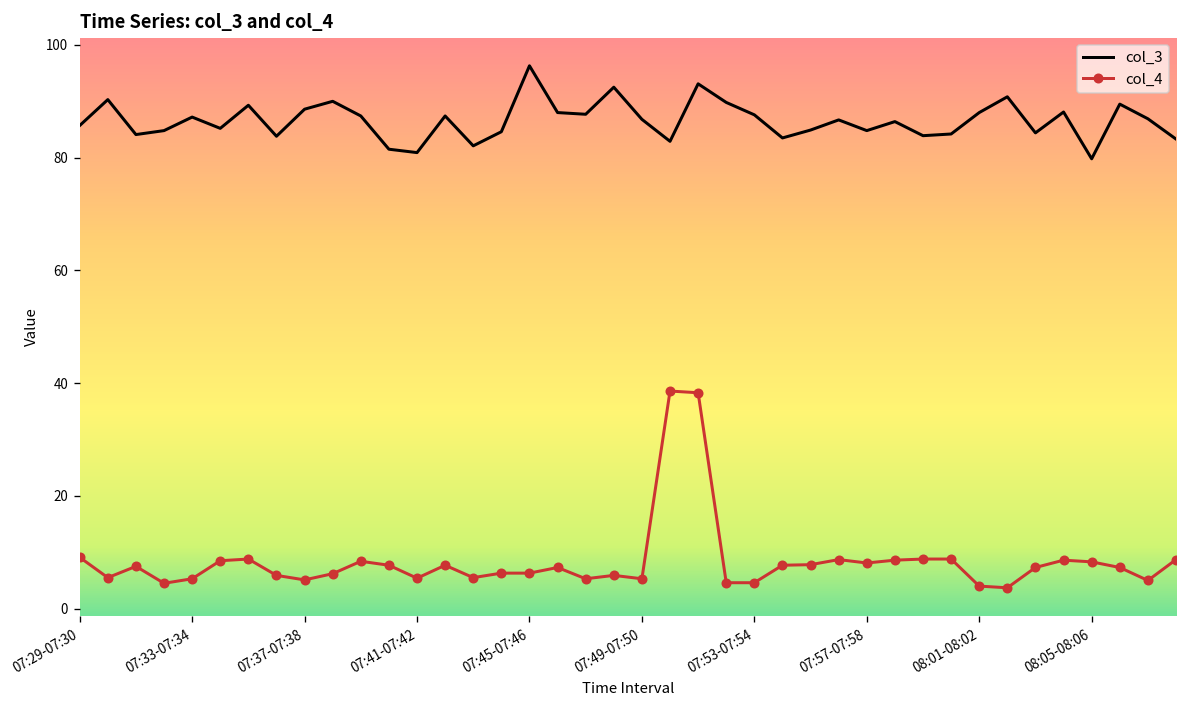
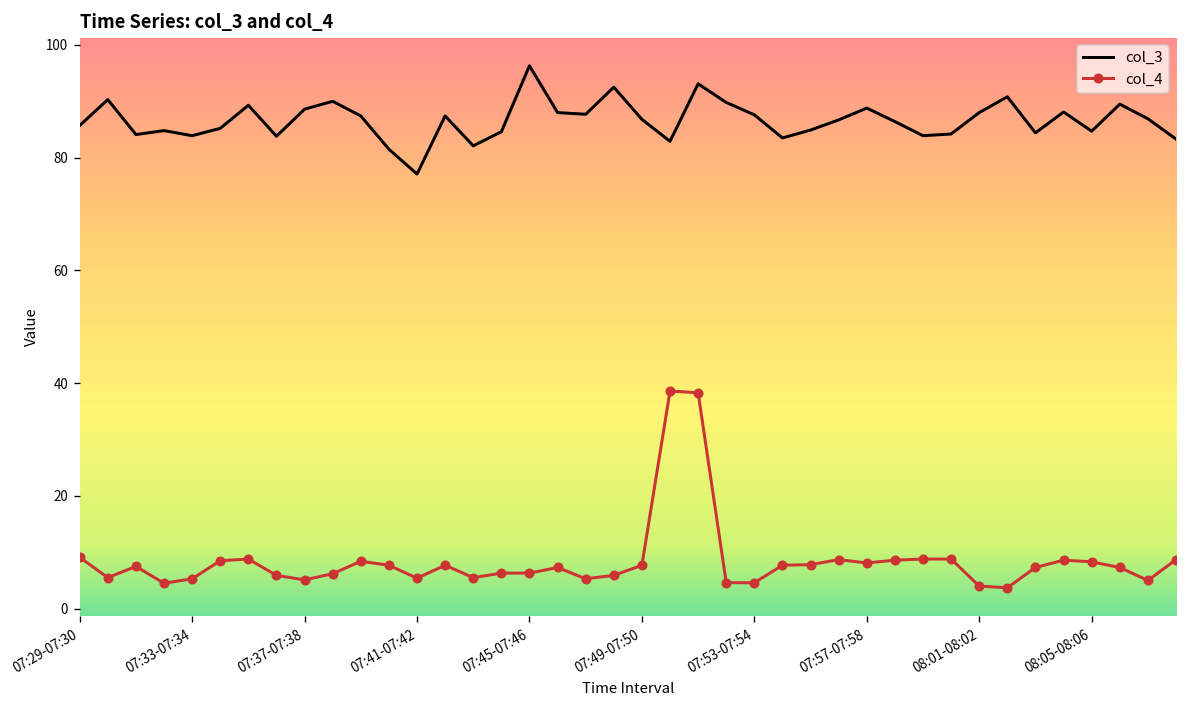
  {
    "col_3": {
      "07:29-07:30": 86,
-     "07:33-07:34": 87,
+     "07:33-07:34": 84,
      "07:37-07:38": 89,
-     "07:41-07:42": 81,
+     "07:41-07:42": 77,
      "07:45-07:46": 96,
      "07:49-07:50": 87,
      "07:53-07:54": 88,
-     "07:57-07:58": 85,
+     "07:57-07:58": 89,
      "08:01-08:02": 88,
-     "08:05-08:06": 80
+     "08:05-08:06": 85
    },
    "col_4": {
      "07:29-07:30": 9,
      "07:33-07:34": 5,
      "07:37-07:38": 5,
      "07:41-07:42": 5,
      "07:45-07:46": 6,
-     "07:49-07:50": 5,
+     "07:49-07:50": 8,
      "07:53-07:54": 5,
      "07:57-07:58": 8,
      "08:01-08:02": 4,
      "08:05-08:06": 8
    }
  }
